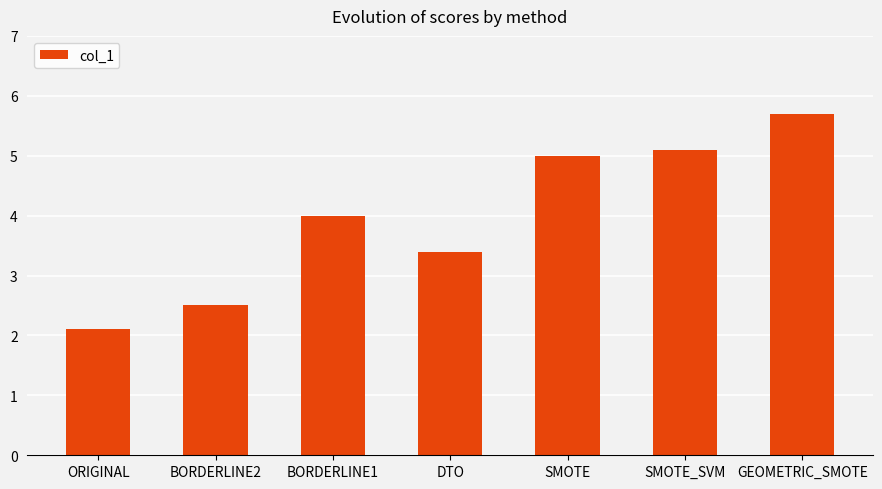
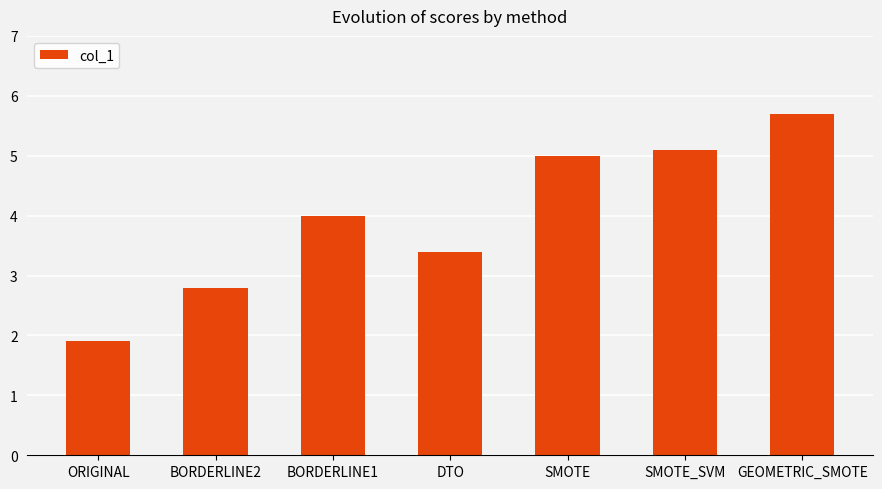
  {
-   "ORIGINAL": 2.1,
-   "BORDERLINE2": 2.5,
+   "ORIGINAL": 1.9,
+   "BORDERLINE2": 2.8,
    "BORDERLINE1": 4.0,
    "DTO": 3.4,
    "SMOTE": 5.0,
    "SMOTE_SVM": 5.1,
    "GEOMETRIC_SMOTE": 5.7
  }
